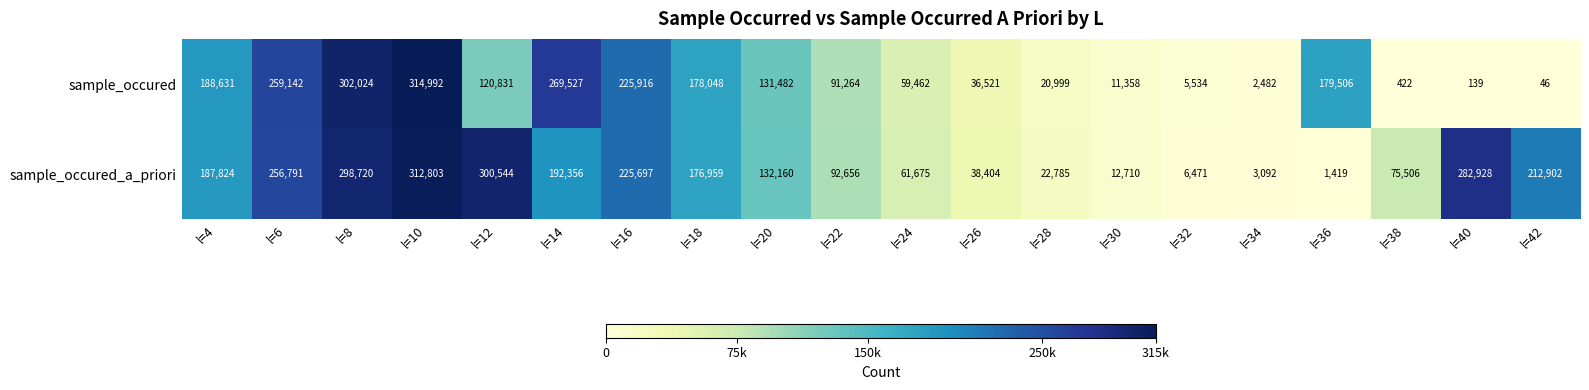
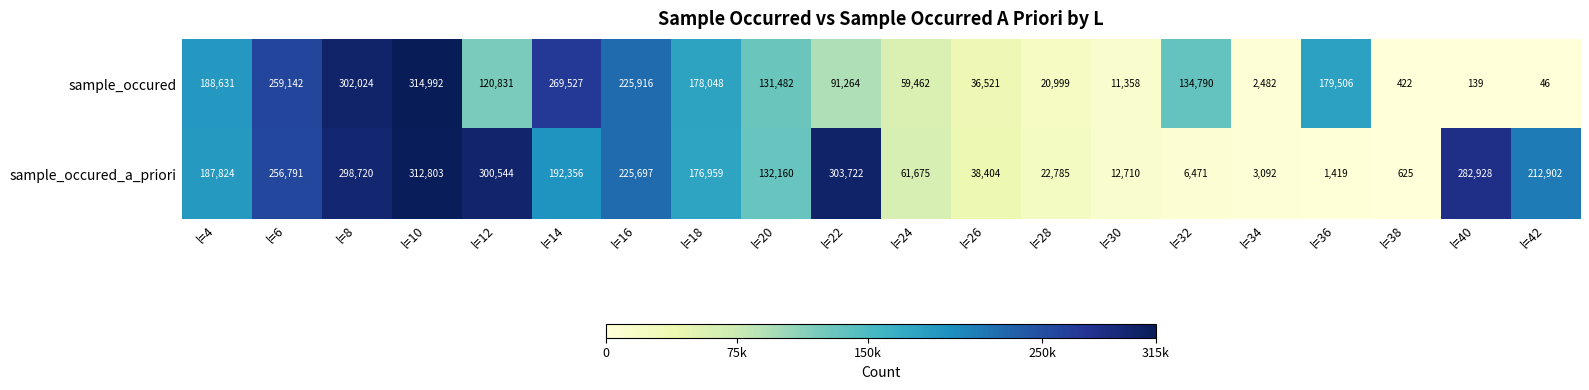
  {
    "sample_occured": {
      "l=4": "188,631",
      "l=6": "259,142",
      "l=8": "302,024",
      "l=10": "314,992",
      "l=12": "120,831",
      "l=14": "269,527",
      "l=16": "225,916",
      "l=18": "178,048",
      "l=20": "131,482",
      "l=22": "91,264",
      "l=24": "59,462",
      "l=26": "36,521",
      "l=28": "20,999",
      "l=30": "11,358",
-     "l=32": "5,534",
+     "l=32": "134,790",
      "l=34": "2,482",
      "l=36": "179,506",
      "l=38": "422",
      "l=40": "139",
      "l=42": "46"
    },
    "sample_occured_a_priori": {
      "l=4": "187,824",
      "l=6": "256,791",
      "l=8": "298,720",
      "l=10": "312,803",
      "l=12": "300,544",
      "l=14": "192,356",
      "l=16": "225,697",
      "l=18": "176,959",
      "l=20": "132,160",
-     "l=22": "92,656",
+     "l=22": "303,722",
      "l=24": "61,675",
      "l=26": "38,404",
      "l=28": "22,785",
      "l=30": "12,710",
      "l=32": "6,471",
      "l=34": "3,092",
      "l=36": "1,419",
-     "l=38": "75,506",
+     "l=38": "625",
      "l=40": "282,928",
      "l=42": "212,902"
    }
  }
